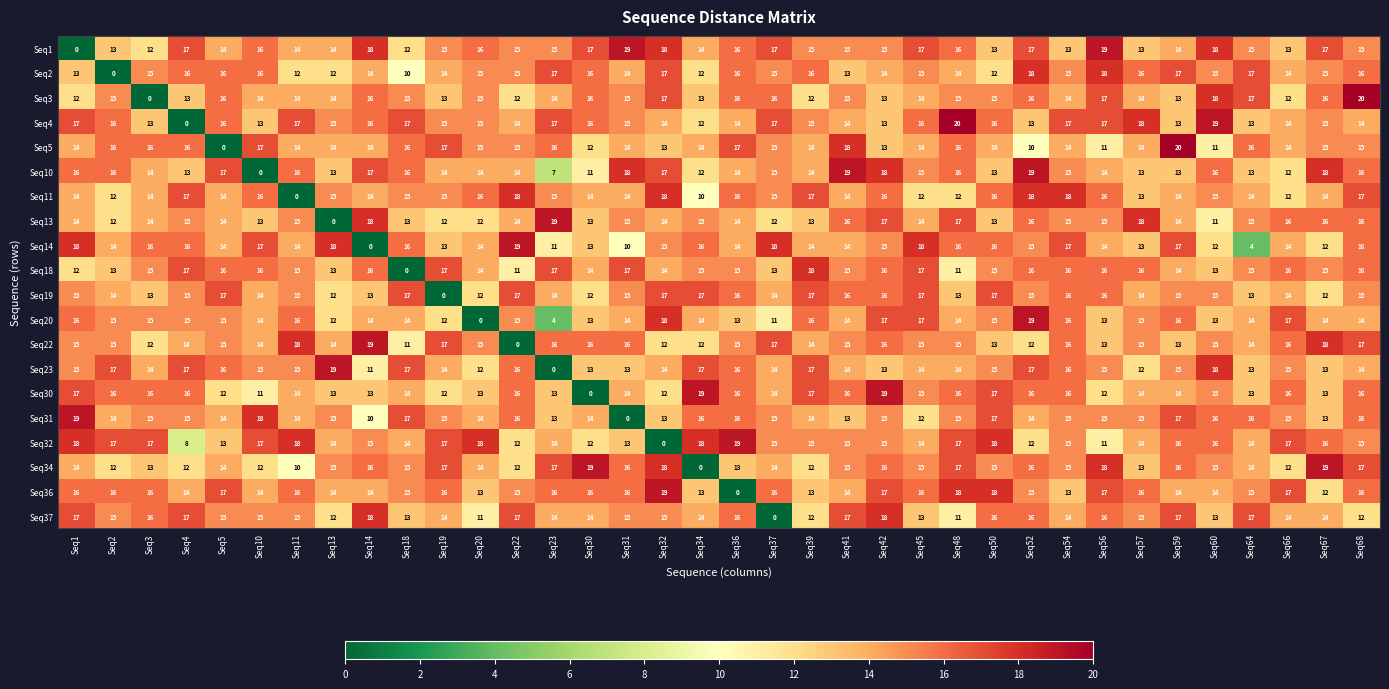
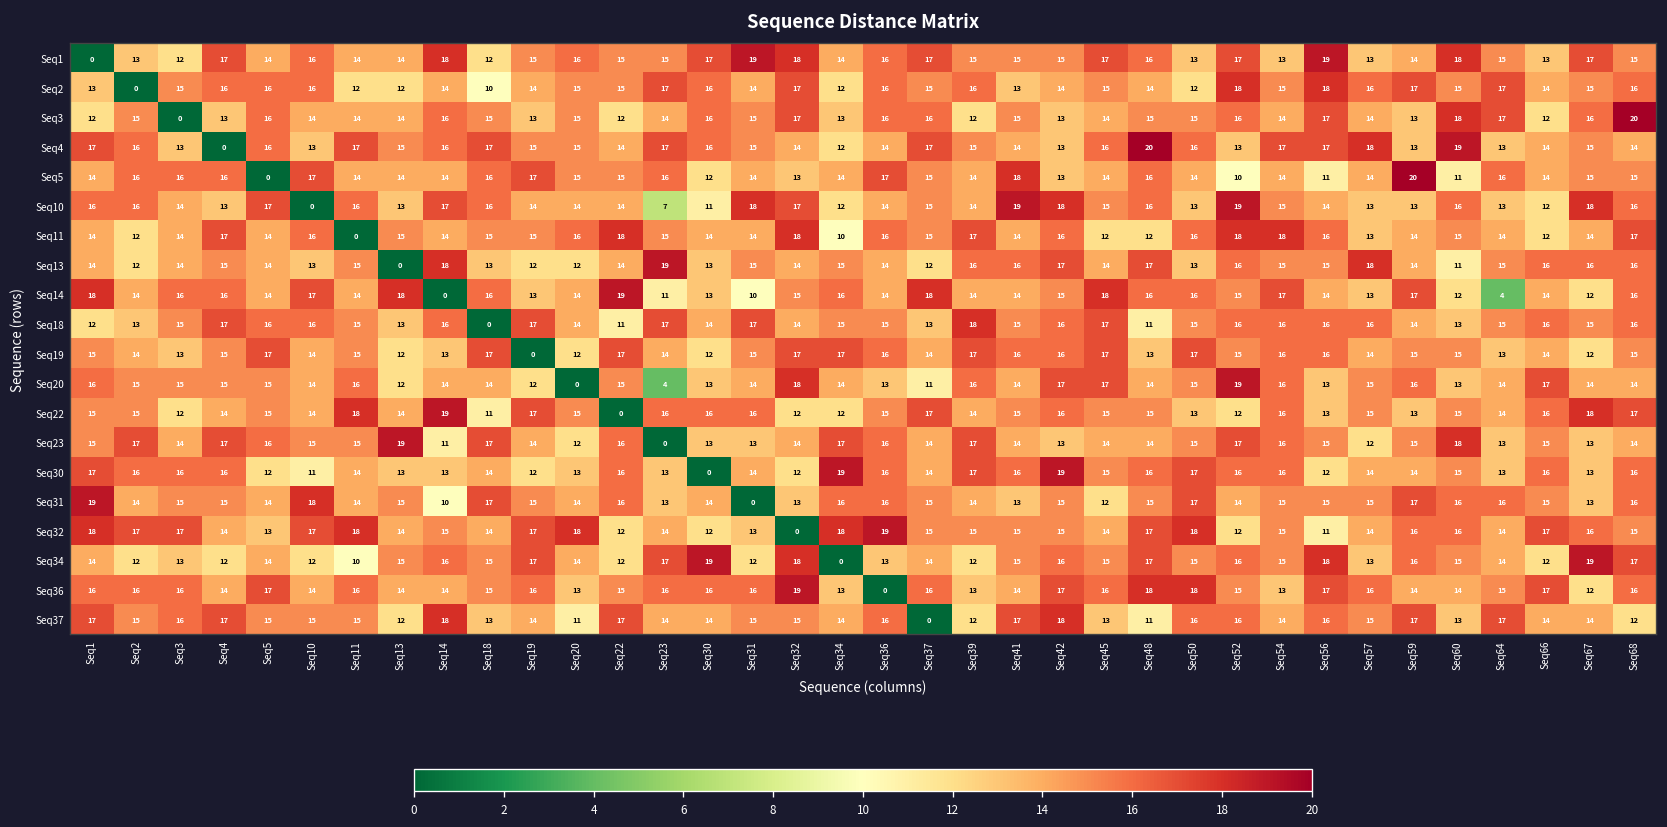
  {
    "Seq13": {
      "Seq1": 14,
      "Seq2": 12,
      "Seq3": 14,
      "Seq4": 15,
      "Seq5": 14,
      "Seq10": 13,
      "Seq11": 15,
      "Seq13": 0,
      "Seq14": 18,
      "Seq18": 13,
      "Seq19": 12,
      "Seq20": 12,
      "Seq22": 14,
      "Seq23": 19,
      "Seq30": 13,
      "Seq31": 15,
      "Seq32": 14,
      "Seq34": 15,
      "Seq36": 14,
      "Seq37": 12,
-     "Seq39": 13,
+     "Seq39": 16,
      "Seq41": 16,
      "Seq42": 17,
      "Seq45": 14,
      "Seq48": 17,
      "Seq50": 13,
      "Seq52": 16,
      "Seq54": 15,
      "Seq56": 15,
      "Seq57": 18,
      "Seq59": 14,
      "Seq60": 11,
      "Seq64": 15,
      "Seq66": 16,
      "Seq67": 16,
      "Seq68": 16
    },
    "Seq32": {
      "Seq1": 18,
      "Seq2": 17,
      "Seq3": 17,
-     "Seq4": 8,
+     "Seq4": 14,
      "Seq5": 13,
      "Seq10": 17,
      "Seq11": 18,
      "Seq13": 14,
      "Seq14": 15,
      "Seq18": 14,
      "Seq19": 17,
      "Seq20": 18,
      "Seq22": 12,
      "Seq23": 14,
      "Seq30": 12,
      "Seq31": 13,
      "Seq32": 0,
      "Seq34": 18,
      "Seq36": 19,
      "Seq37": 15,
      "Seq39": 15,
      "Seq41": 15,
      "Seq42": 15,
      "Seq45": 14,
      "Seq48": 17,
      "Seq50": 18,
      "Seq52": 12,
      "Seq54": 15,
      "Seq56": 11,
      "Seq57": 14,
      "Seq59": 16,
      "Seq60": 16,
      "Seq64": 14,
      "Seq66": 17,
      "Seq67": 16,
      "Seq68": 15
    },
    "Seq34": {
      "Seq1": 14,
      "Seq2": 12,
      "Seq3": 13,
      "Seq4": 12,
      "Seq5": 14,
      "Seq10": 12,
      "Seq11": 10,
      "Seq13": 15,
      "Seq14": 16,
      "Seq18": 15,
      "Seq19": 17,
      "Seq20": 14,
      "Seq22": 12,
      "Seq23": 17,
      "Seq30": 19,
-     "Seq31": 16,
+     "Seq31": 12,
      "Seq32": 18,
      "Seq34": 0,
      "Seq36": 13,
      "Seq37": 14,
      "Seq39": 12,
      "Seq41": 15,
      "Seq42": 16,
      "Seq45": 15,
      "Seq48": 17,
      "Seq50": 15,
      "Seq52": 16,
      "Seq54": 15,
      "Seq56": 18,
      "Seq57": 13,
      "Seq59": 16,
      "Seq60": 15,
      "Seq64": 14,
      "Seq66": 12,
      "Seq67": 19,
      "Seq68": 17
    }
  }
